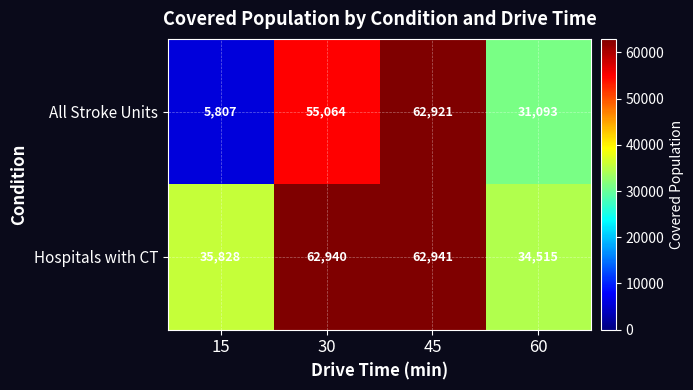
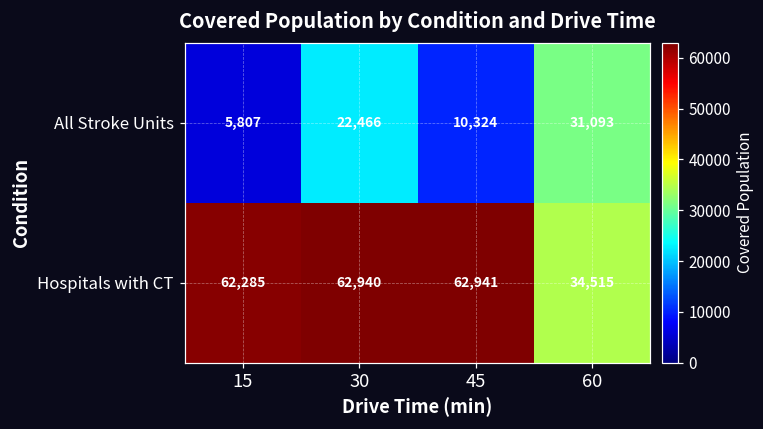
  {
    "All Stroke Units": {
      "15": "5,807",
-     "30": "55,064",
-     "45": "62,921",
+     "30": "22,466",
+     "45": "10,324",
      "60": "31,093"
    },
    "Hospitals with CT": {
-     "15": "35,828",
+     "15": "62,285",
      "30": "62,940",
      "45": "62,941",
      "60": "34,515"
    }
  }
